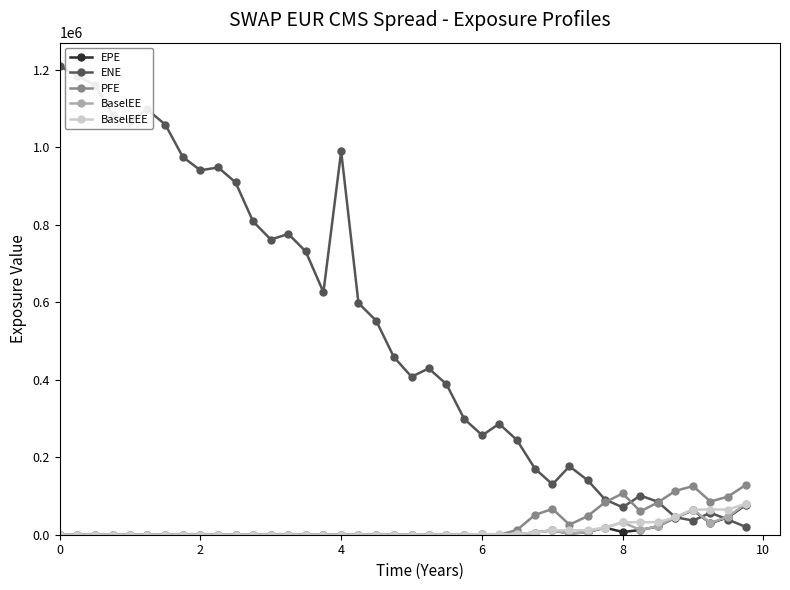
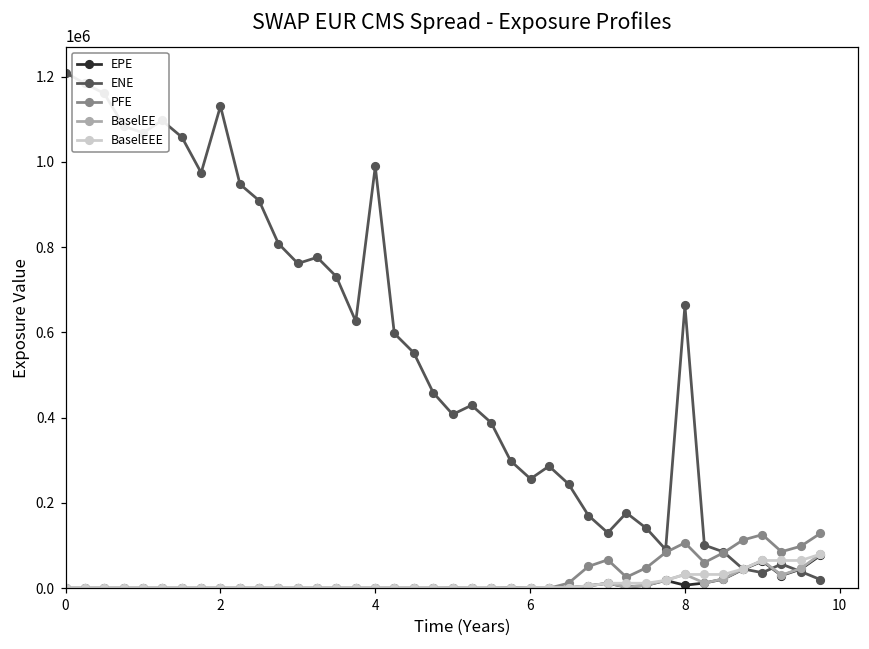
  {
    "EPE": {
      "8": 10000
    },
    "ENE": {
      "0": 1210000,
-     "2": 940000,
+     "2": 1130000,
      "4": 990000,
-     "8": 70000
+     "8": 660000
    }
  }
